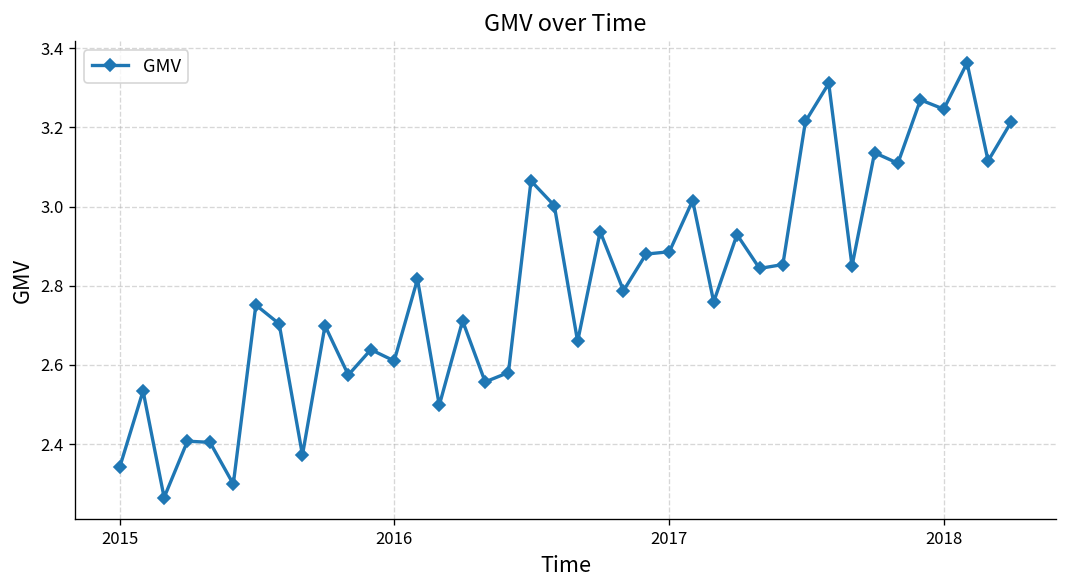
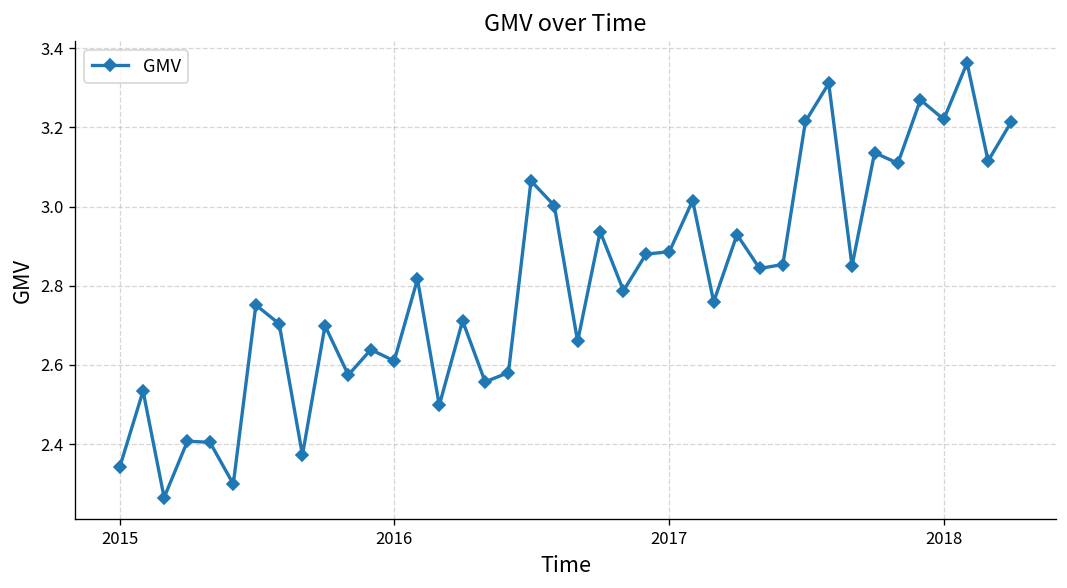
  {
    "2015": 2.34,
    "2016": 2.61,
    "2017": 2.89,
-   "2018": 3.25
+   "2018": 3.22
  }
